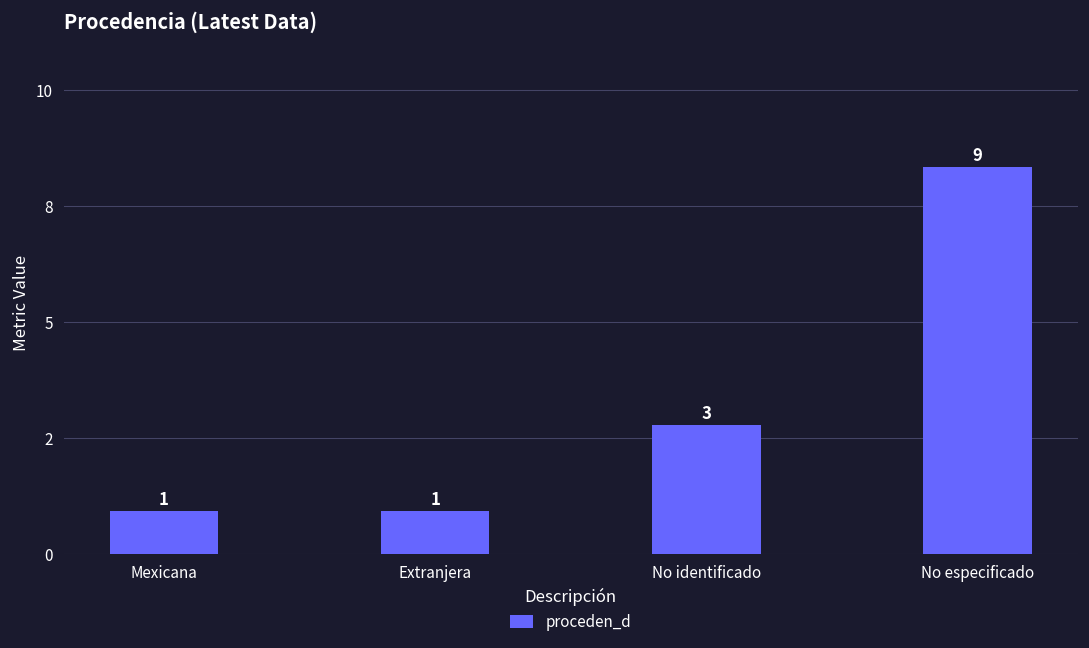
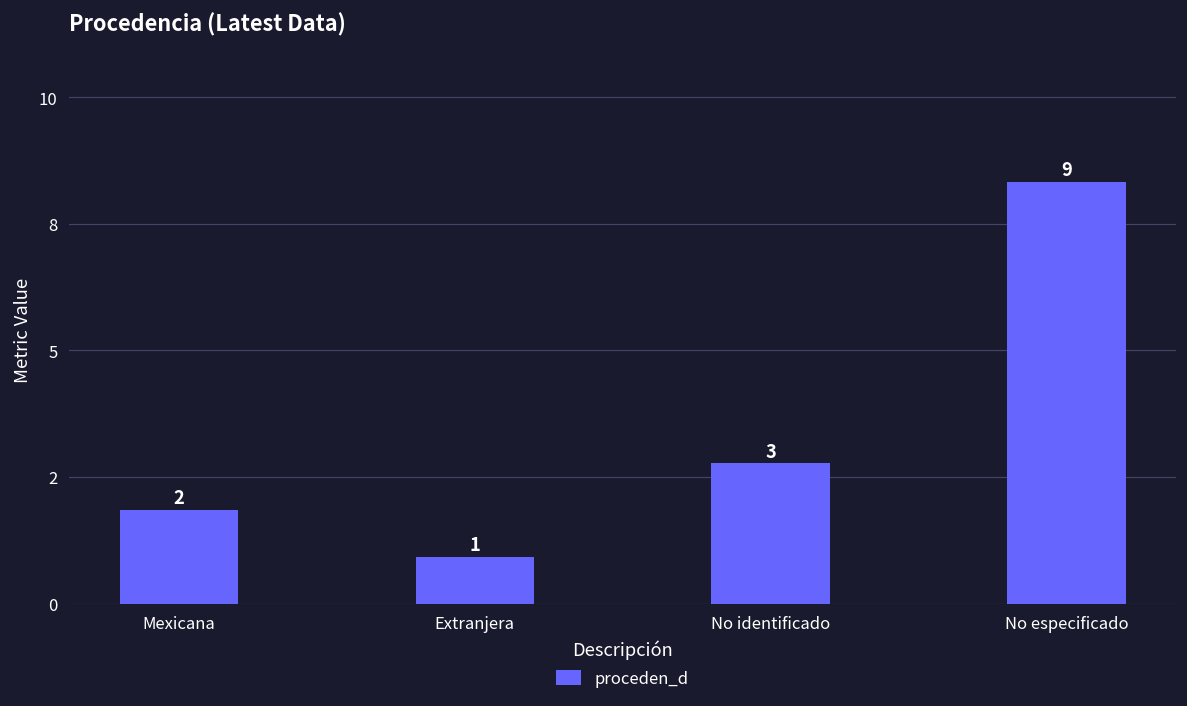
  {
-   "Mexicana": 1,
+   "Mexicana": 2,
    "Extranjera": 1,
    "No identificado": 3,
    "No especificado": 9
  }
